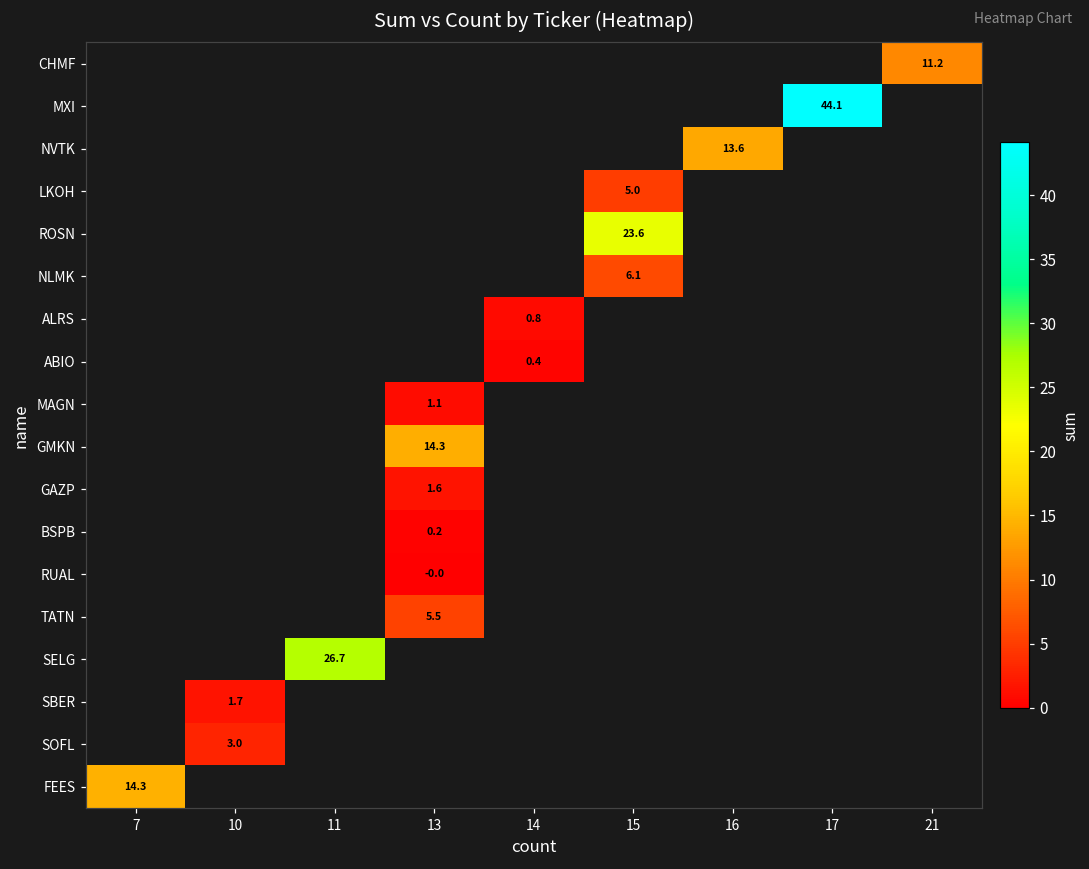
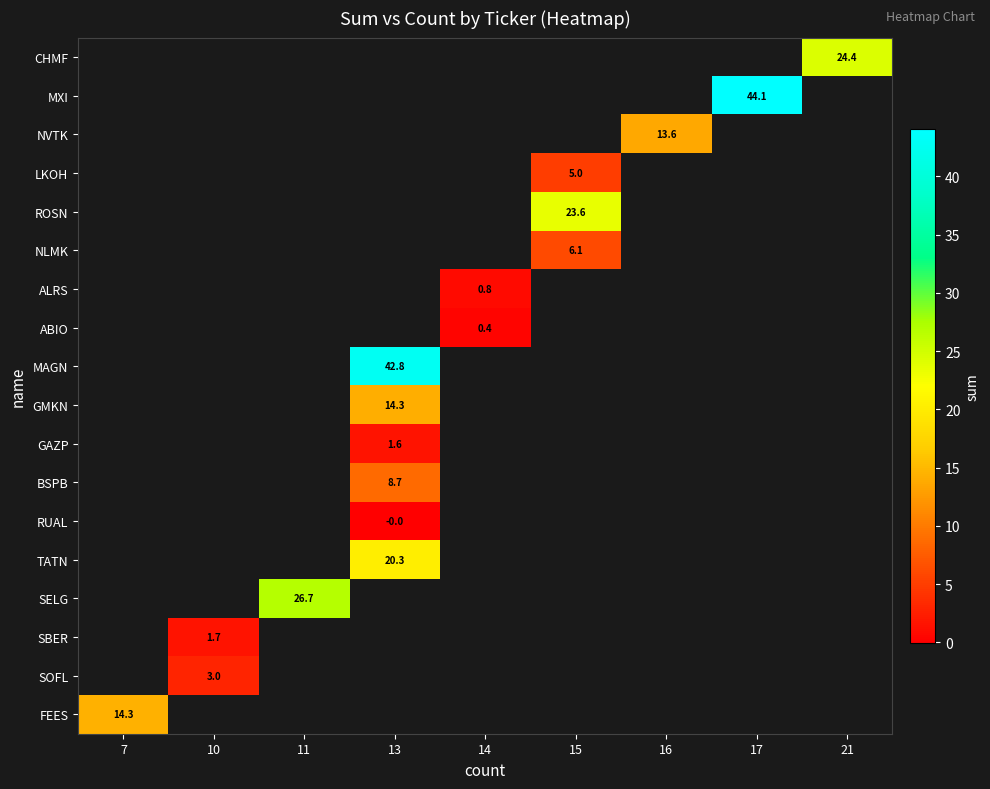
  {
    "CHMF": {
-     "21": 11.2
+     "21": 24.4
    },
    "MXI": {
      "17": 44.1
    },
    "NVTK": {
      "16": 13.6
    },
    "LKOH": {
      "15": 5.0
    },
    "ROSN": {
      "15": 23.6
    },
    "NLMK": {
      "15": 6.1
    },
    "ALRS": {
      "14": 0.8
    },
    "ABIO": {
      "14": 0.4
    },
    "MAGN": {
-     "13": 1.1
+     "13": 42.8
    },
    "GMKN": {
      "13": 14.3
    },
    "GAZP": {
      "13": 1.6
    },
    "BSPB": {
-     "13": 0.2
+     "13": 8.7
    },
    "RUAL": {
      "13": -0.0
    },
    "TATN": {
-     "13": 5.5
+     "13": 20.3
    },
    "SELG": {
      "11": 26.7
    },
    "SBER": {
      "10": 1.7
    },
    "SOFL": {
      "10": 3.0
    },
    "FEES": {
      "7": 14.3
    }
  }
